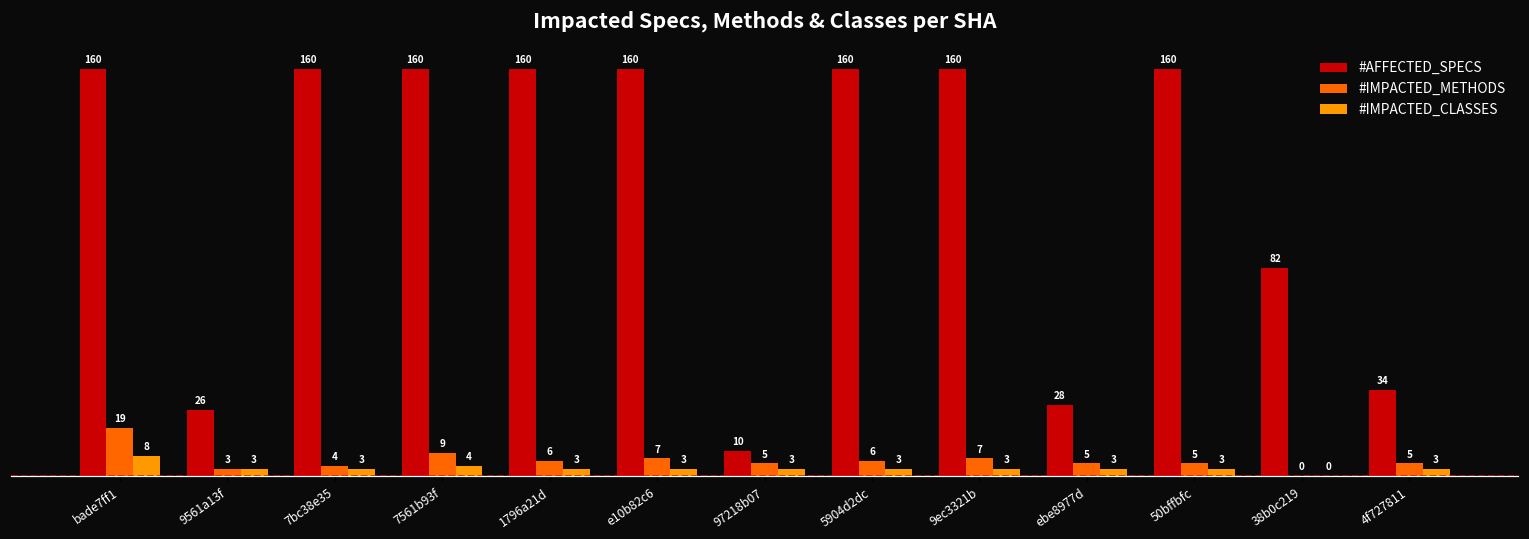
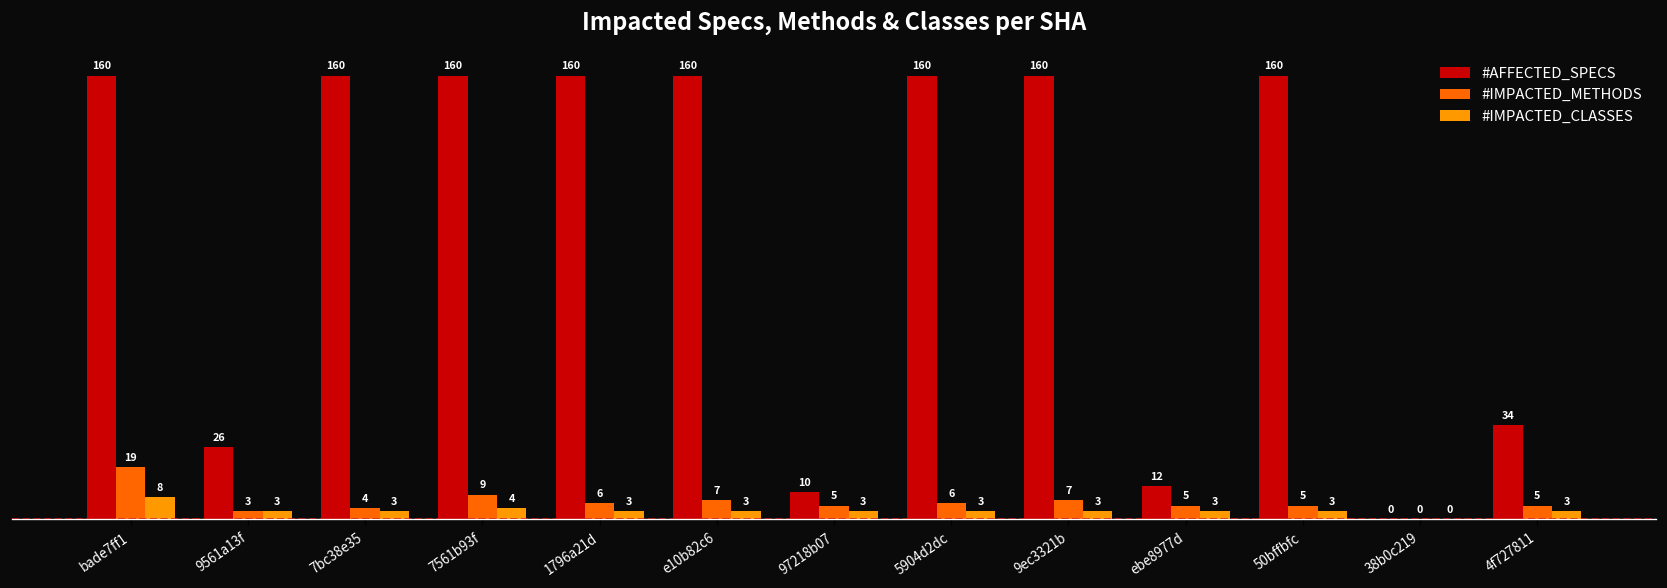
  {
    "#AFFECTED_SPECS": {
      "bade7ff1": 160,
      "9561a13f": 26,
      "7bc38e35": 160,
      "7561b93f": 160,
      "1796a21d": 160,
      "e10b82c6": 160,
      "97218b07": 10,
      "5904d2dc": 160,
      "9ec3321b": 160,
-     "ebe8977d": 28,
+     "ebe8977d": 12,
      "50bffbfc": 160,
-     "38b0c219": 82,
+     "38b0c219": 0,
      "4f727811": 34
    }
  }
